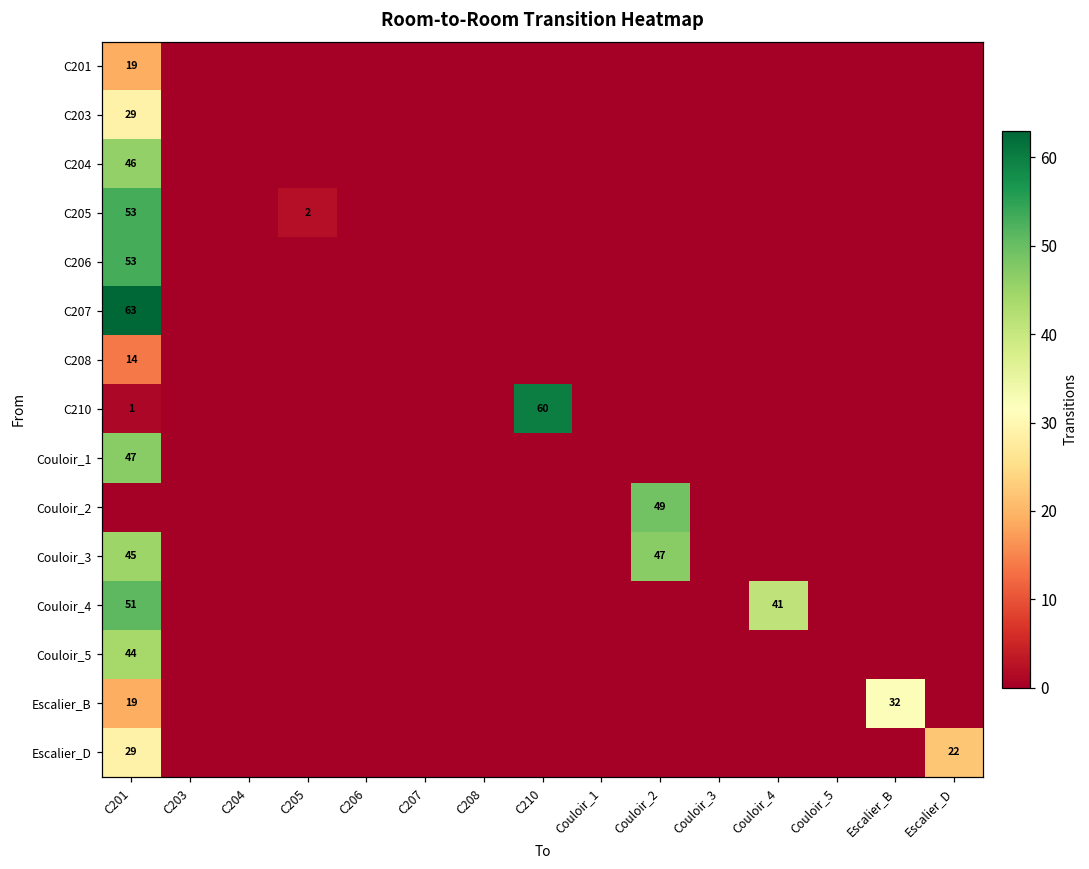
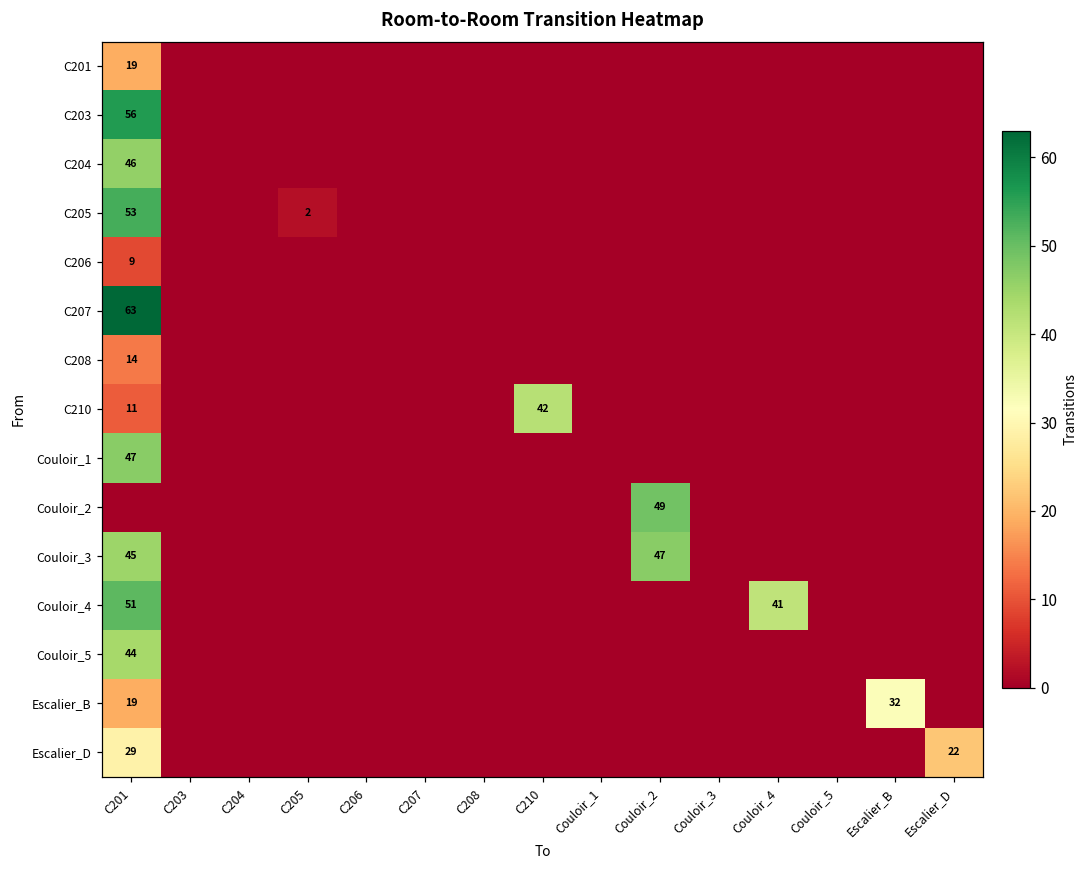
  {
    "C201": {
      "C201": 19
    },
    "C203": {
-     "C201": 29
+     "C201": 56
    },
    "C204": {
      "C201": 46
    },
    "C205": {
      "C201": 53,
      "C205": 2
    },
    "C206": {
-     "C201": 53
+     "C201": 9
    },
    "C207": {
      "C201": 63
    },
    "C208": {
      "C201": 14
    },
    "C210": {
-     "C201": 1,
-     "C210": 60
+     "C201": 11,
+     "C210": 42
    },
    "Couloir_1": {
      "C201": 47
    },
    "Couloir_2": {
      "Couloir_2": 49
    },
    "Couloir_3": {
      "C201": 45,
      "Couloir_2": 47
    },
    "Couloir_4": {
      "C201": 51,
      "Couloir_4": 41
    },
    "Couloir_5": {
      "C201": 44
    },
    "Escalier_B": {
      "C201": 19,
      "Escalier_B": 32
    },
    "Escalier_D": {
      "C201": 29,
      "Escalier_D": 22
    }
  }
